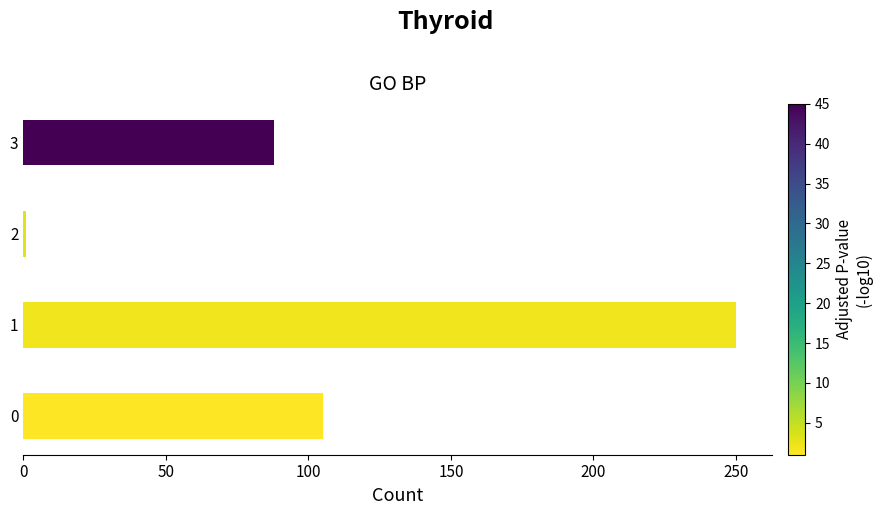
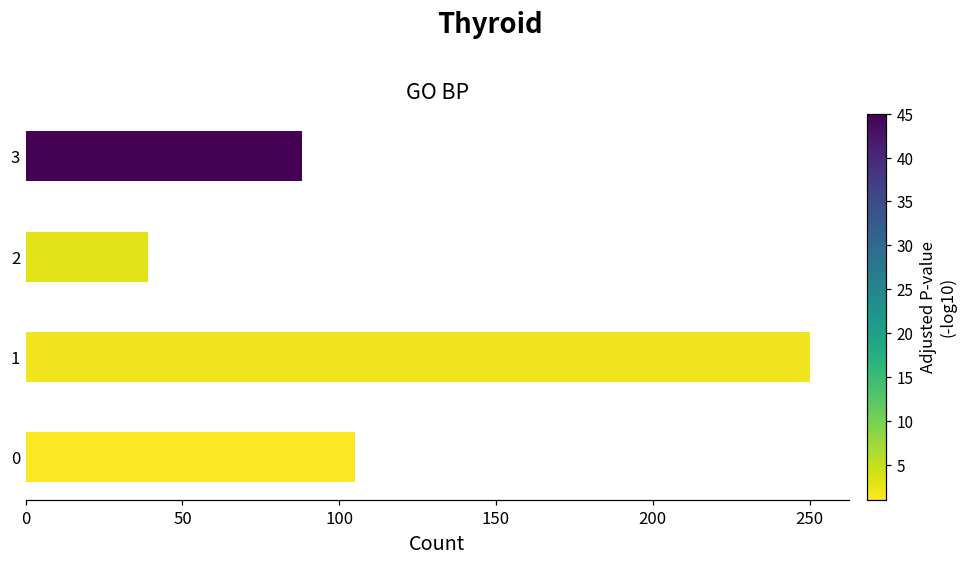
  {
    "3": 88,
-   "2": 1,
+   "2": 39,
    "1": 250,
    "0": 105
  }
